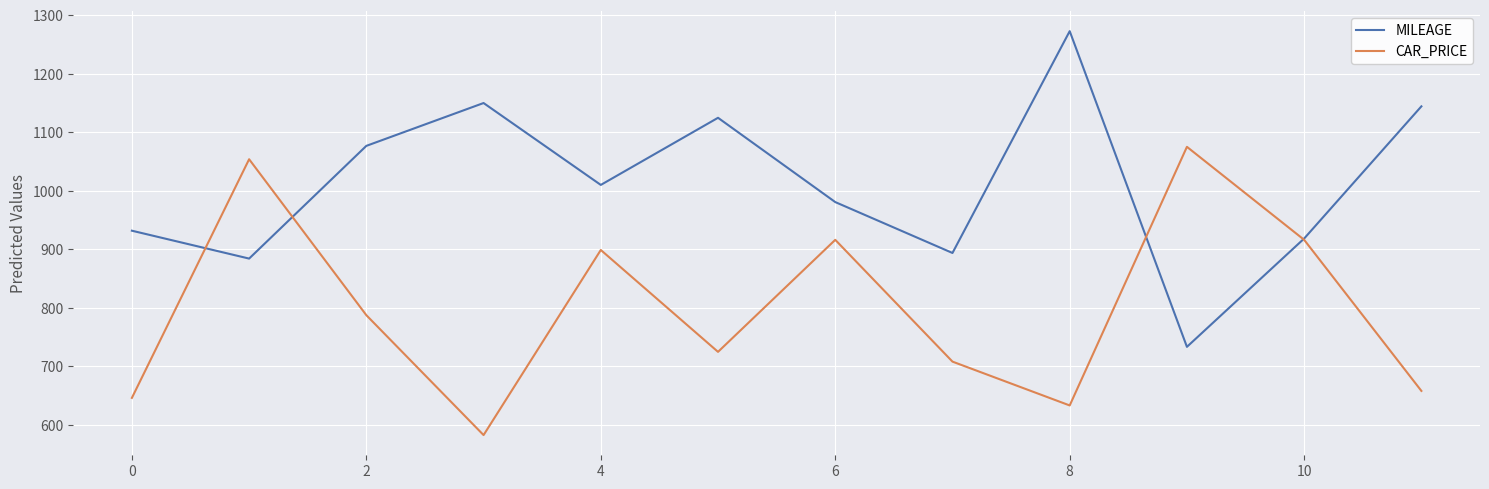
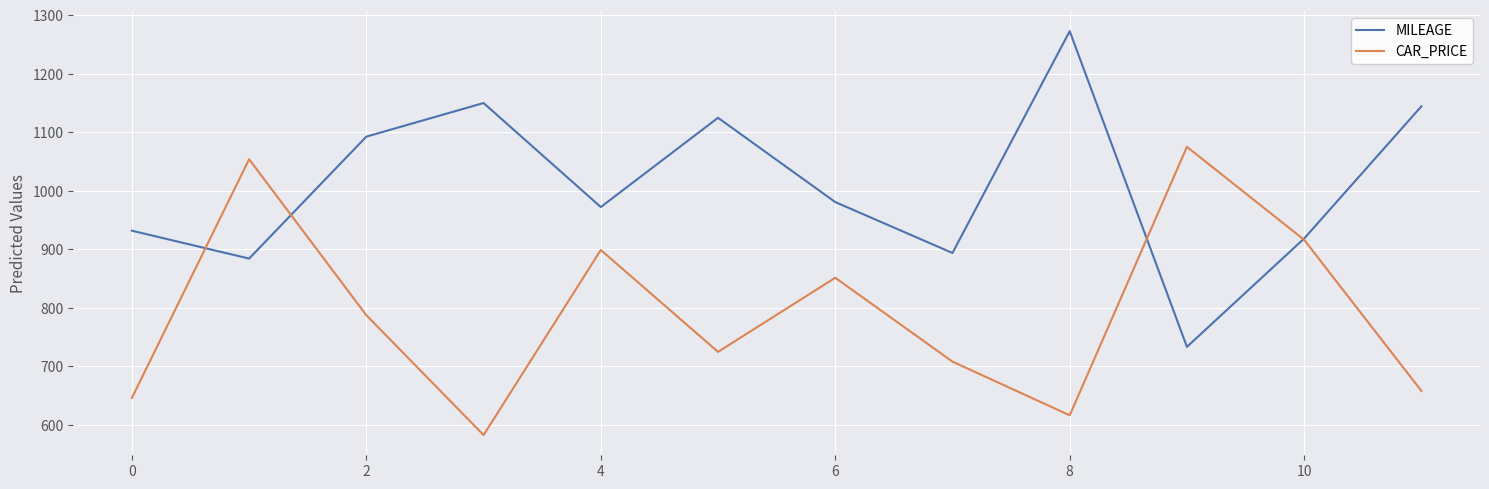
  {
    "MILEAGE": {
      "0": 930,
-     "2": 1080,
-     "4": 1010,
+     "2": 1090,
+     "4": 970,
      "6": 980,
      "8": 1270
    },
    "CAR_PRICE": {
      "0": 650,
      "2": 790,
      "4": 900,
-     "6": 920,
-     "8": 630
+     "6": 850,
+     "8": 620
    }
  }
